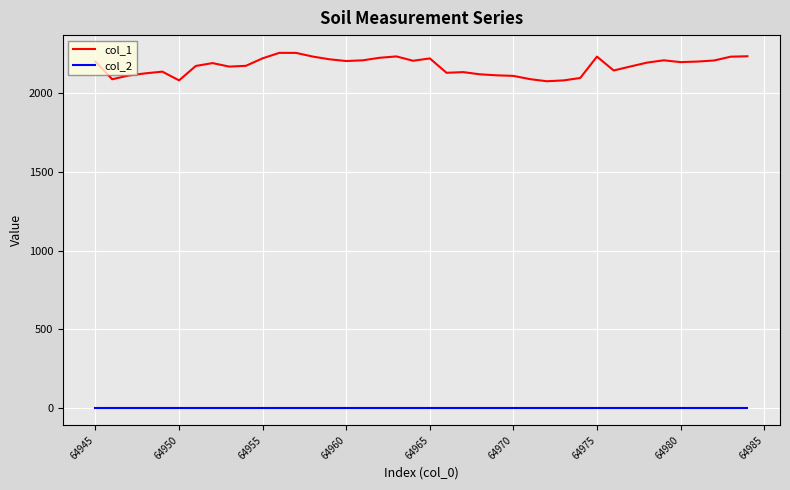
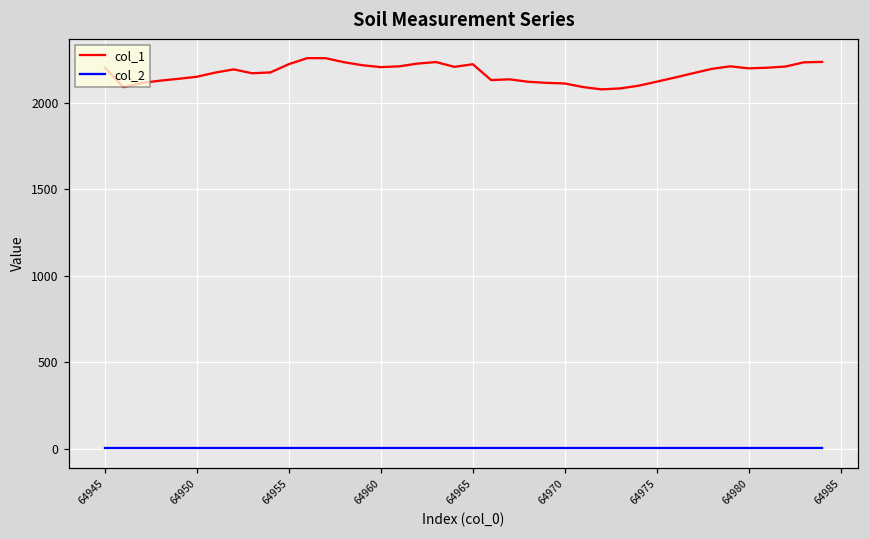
  {
    "col_1": {
-     "64950": 2080,
+     "64950": 2150,
      "64955": 2220,
      "64960": 2200,
      "64965": 2220,
      "64970": 2110,
-     "64975": 2230,
+     "64975": 2120,
      "64980": 2200
    },
    "col_2": {
      "64945": 0,
      "64950": 0,
      "64955": 0,
      "64960": 0,
      "64965": 0,
      "64970": 0,
      "64975": 0,
      "64980": 0
    }
  }
